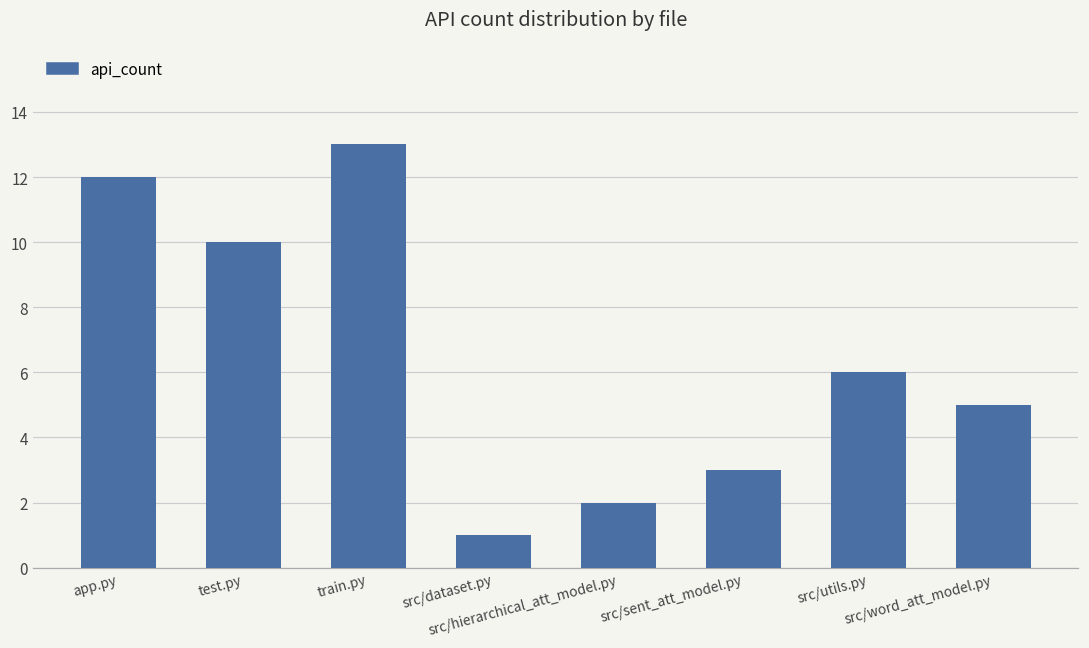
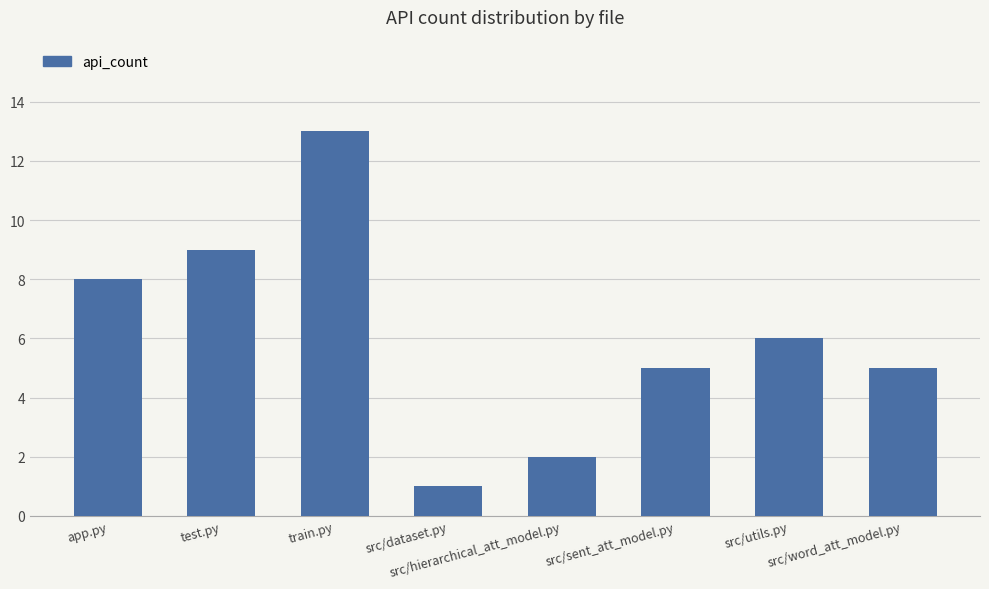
  {
-   "app.py": 12,
-   "test.py": 10,
+   "app.py": 8,
+   "test.py": 9,
    "train.py": 13,
    "src/dataset.py": 1,
    "src/hierarchical_att_model.py": 2,
-   "src/sent_att_model.py": 3,
+   "src/sent_att_model.py": 5,
    "src/utils.py": 6,
    "src/word_att_model.py": 5
  }
